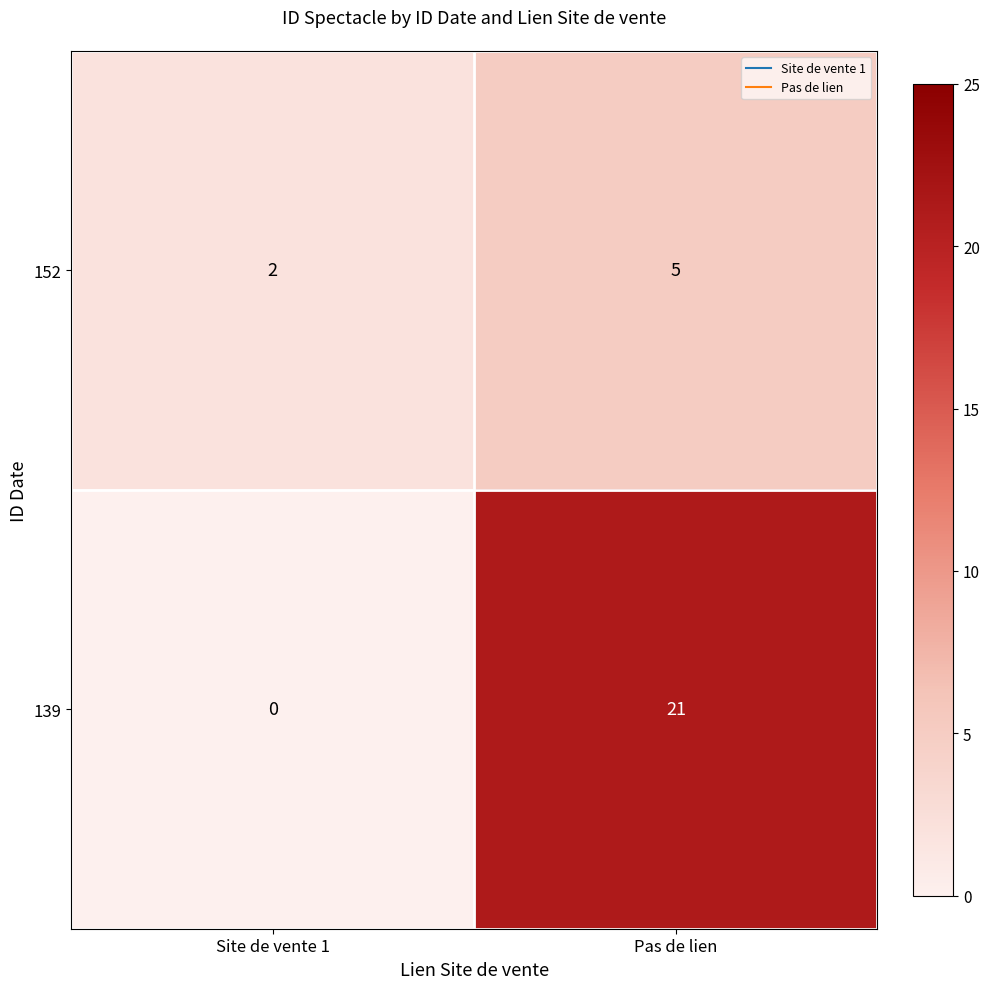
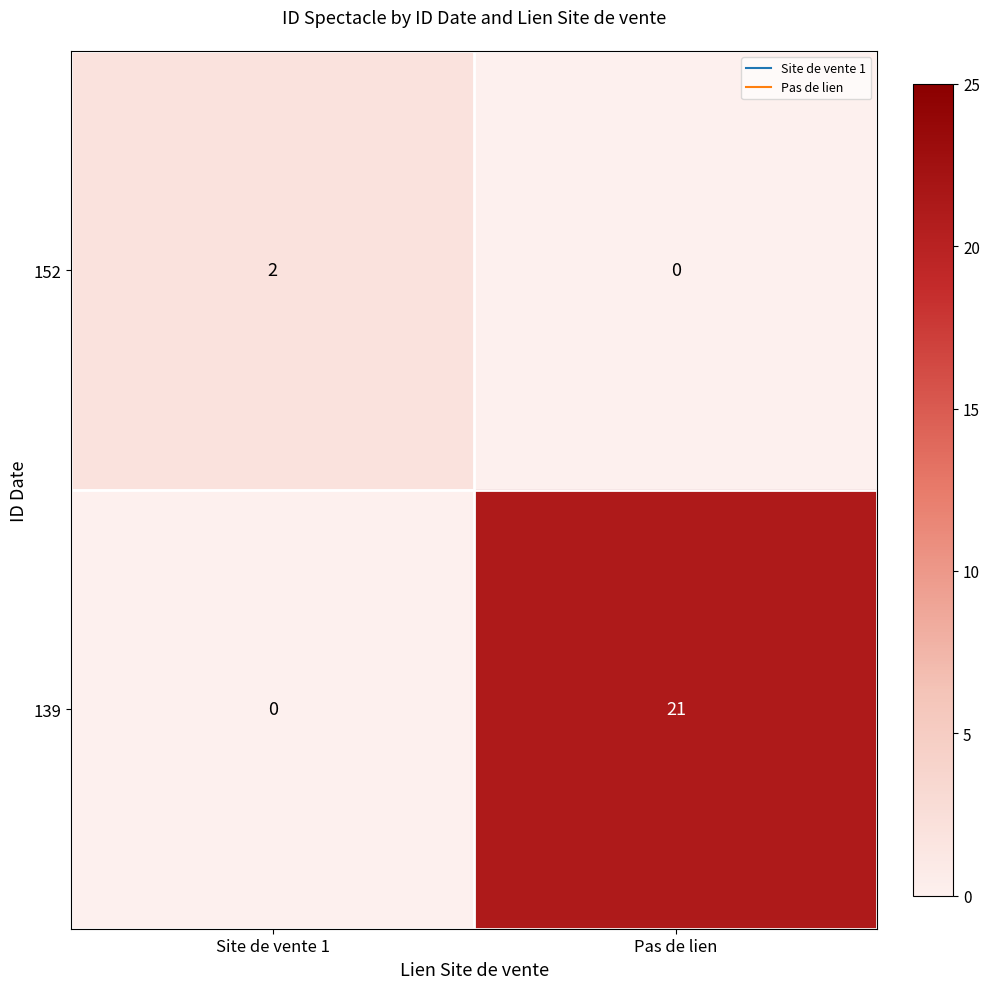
  {
    "152": {
      "Site de vente 1": 2,
-     "Pas de lien": 5
+     "Pas de lien": 0
    },
    "139": {
      "Site de vente 1": 0,
      "Pas de lien": 21
    }
  }
